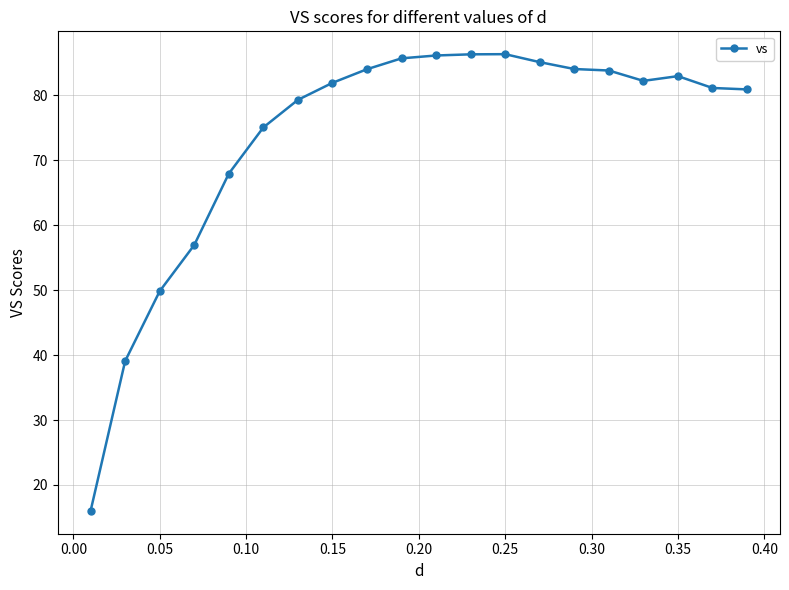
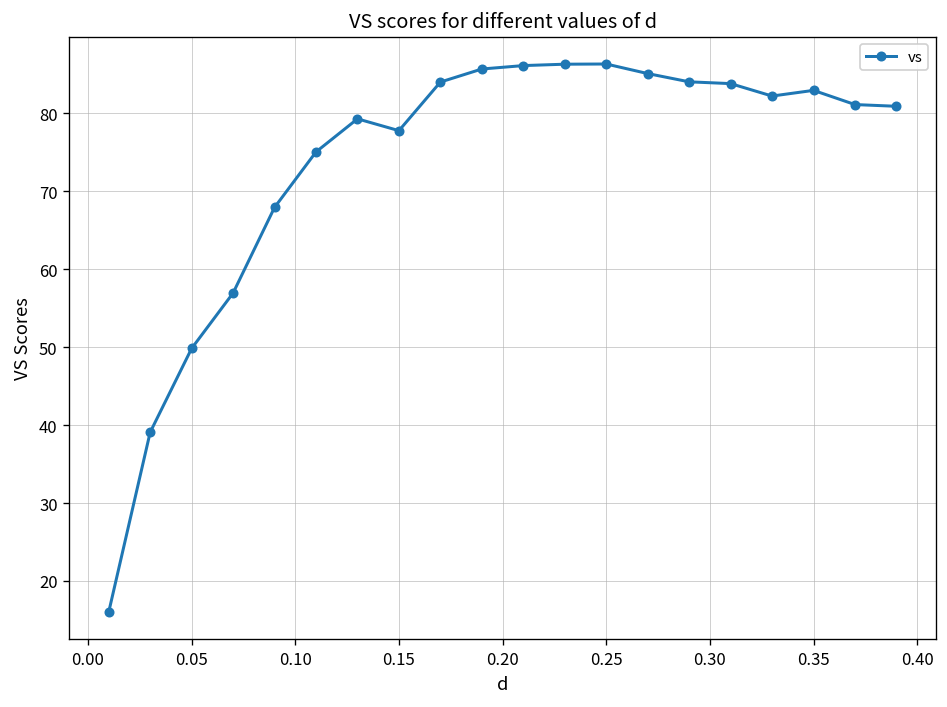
  {
    "0.05": 50,
-   "0.15": 82,
+   "0.15": 78,
    "0.25": 86,
    "0.35": 83
  }
